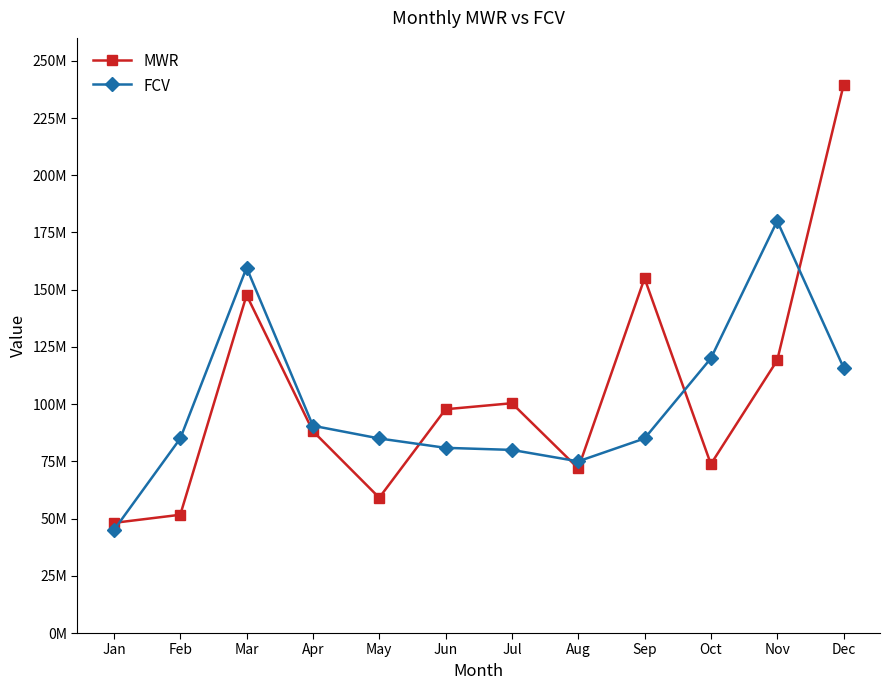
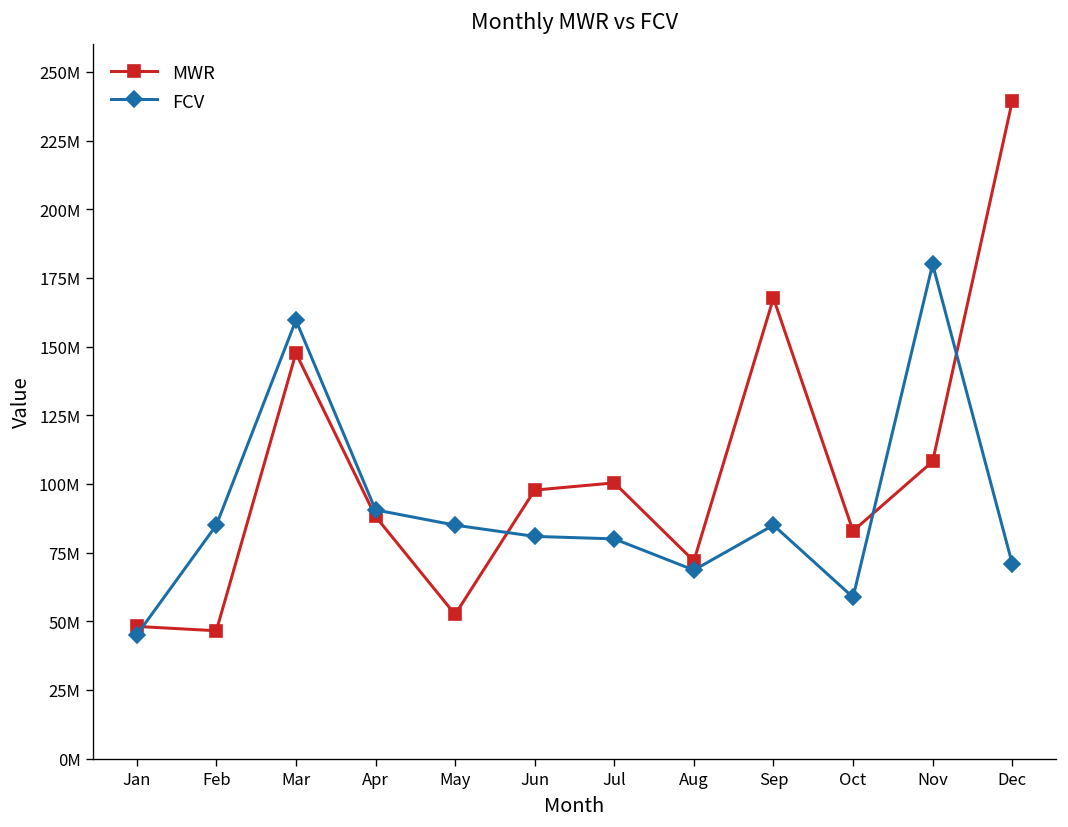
  {
    "MWR": {
      "Jan": 48000000,
-     "Feb": 52000000,
+     "Feb": 47000000,
      "Mar": 148000000,
      "Apr": 88000000,
-     "May": 59000000,
+     "May": 52000000,
      "Jun": 98000000,
      "Jul": 100000000,
      "Aug": 72000000,
-     "Sep": 155000000,
-     "Oct": 74000000,
-     "Nov": 119000000,
+     "Sep": 168000000,
+     "Oct": 83000000,
+     "Nov": 108000000,
      "Dec": 239000000
    },
    "FCV": {
      "Jan": 45000000,
      "Feb": 85000000,
      "Mar": 160000000,
      "Apr": 91000000,
      "May": 85000000,
      "Jun": 81000000,
      "Jul": 80000000,
-     "Aug": 75000000,
+     "Aug": 69000000,
      "Sep": 85000000,
-     "Oct": 120000000,
+     "Oct": 59000000,
      "Nov": 180000000,
-     "Dec": 116000000
+     "Dec": 71000000
    }
  }
